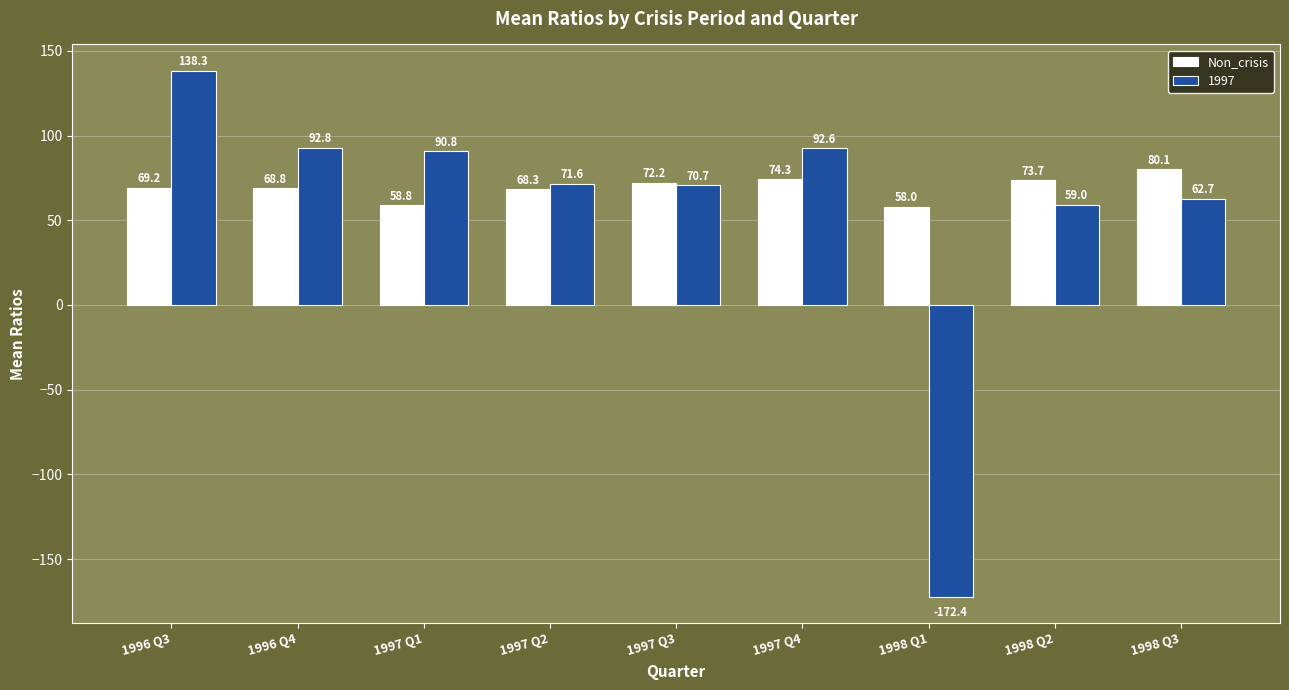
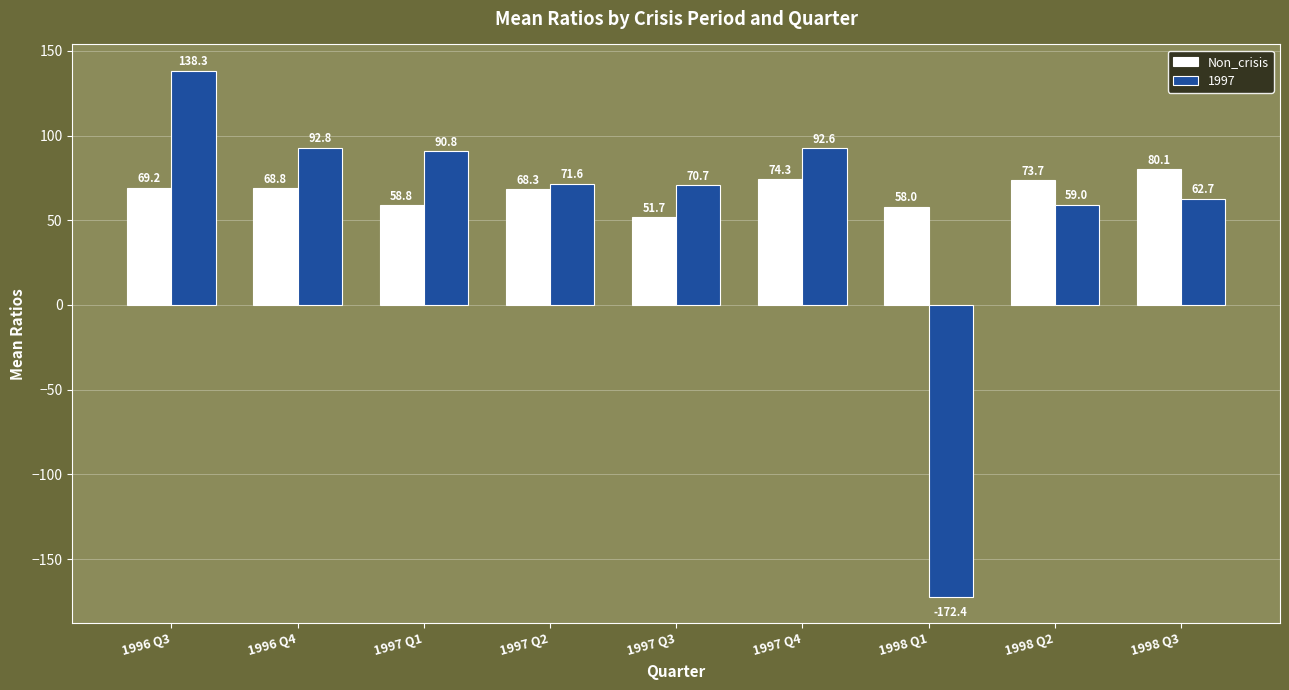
  {
    "Non_crisis": {
      "1996 Q3": 69.2,
      "1996 Q4": 68.8,
      "1997 Q1": 58.8,
      "1997 Q2": 68.3,
-     "1997 Q3": 72.2,
+     "1997 Q3": 51.7,
      "1997 Q4": 74.3,
      "1998 Q1": 58.0,
      "1998 Q2": 73.7,
      "1998 Q3": 80.1
    },
    "1997": {
      "1996 Q3": 138.3,
      "1996 Q4": 92.8,
      "1997 Q1": 90.8,
      "1997 Q2": 71.6,
      "1997 Q3": 70.7,
      "1997 Q4": 92.6,
      "1998 Q1": -172.4,
      "1998 Q2": 59.0,
      "1998 Q3": 62.7
    }
  }
